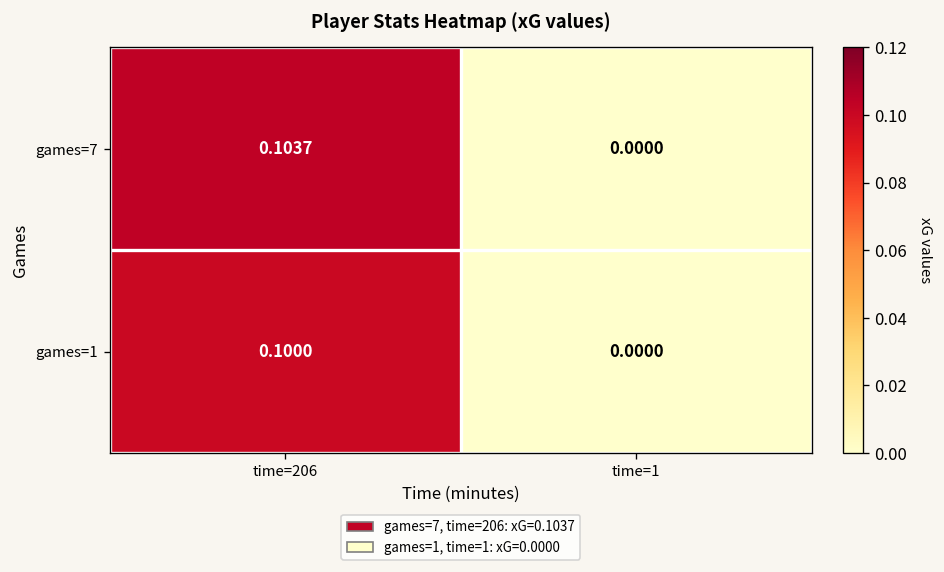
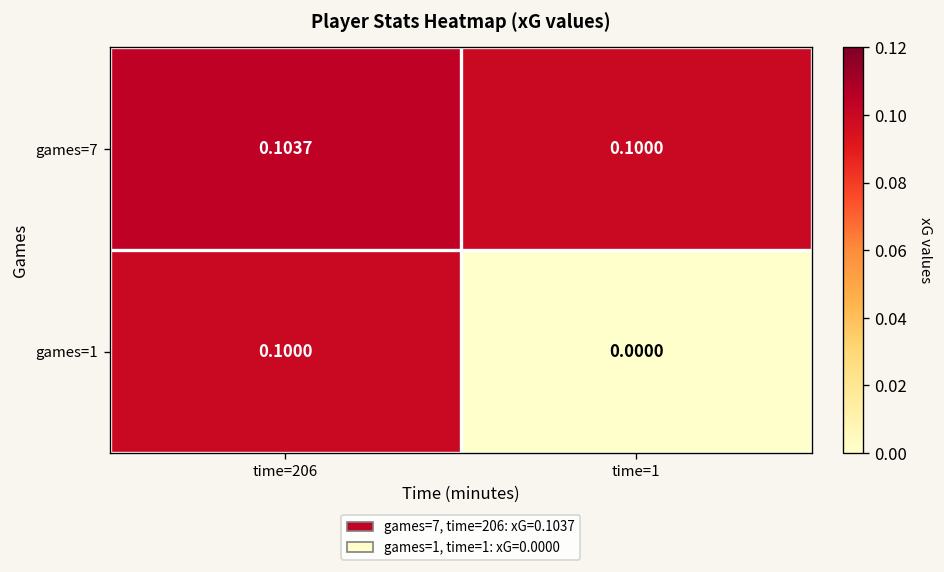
  {
    "games=7": {
      "time=206": 0.1037,
-     "time=1": 0.0000
+     "time=1": 0.1000
    },
    "games=1": {
      "time=206": 0.1000,
      "time=1": 0.0000
    }
  }
